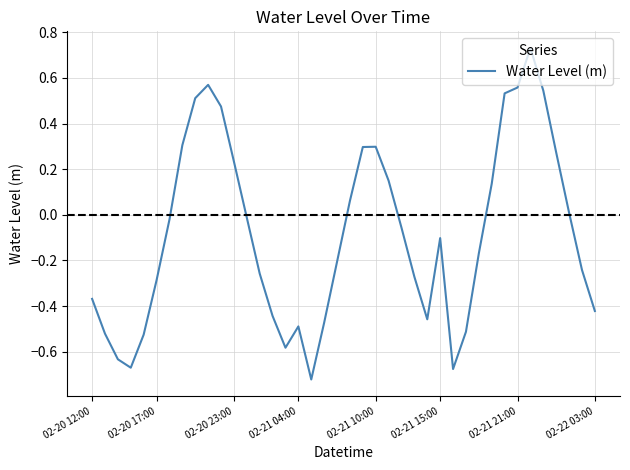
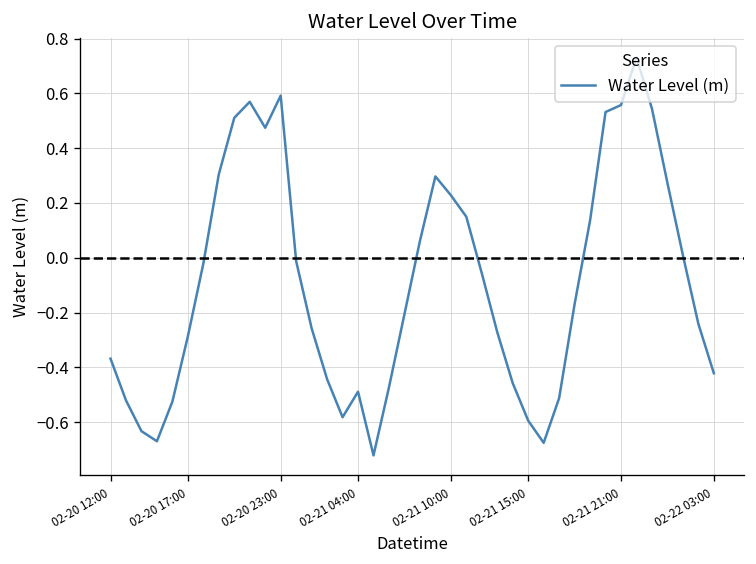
  {
    "02-20 12:00": -0.37,
    "02-20 17:00": -0.29,
-   "02-20 23:00": 0.23,
+   "02-20 23:00": 0.59,
    "02-21 04:00": -0.49,
-   "02-21 10:00": 0.30,
-   "02-21 15:00": -0.10,
+   "02-21 10:00": 0.23,
+   "02-21 15:00": -0.60,
    "02-21 21:00": 0.56,
    "02-22 03:00": -0.42
  }
